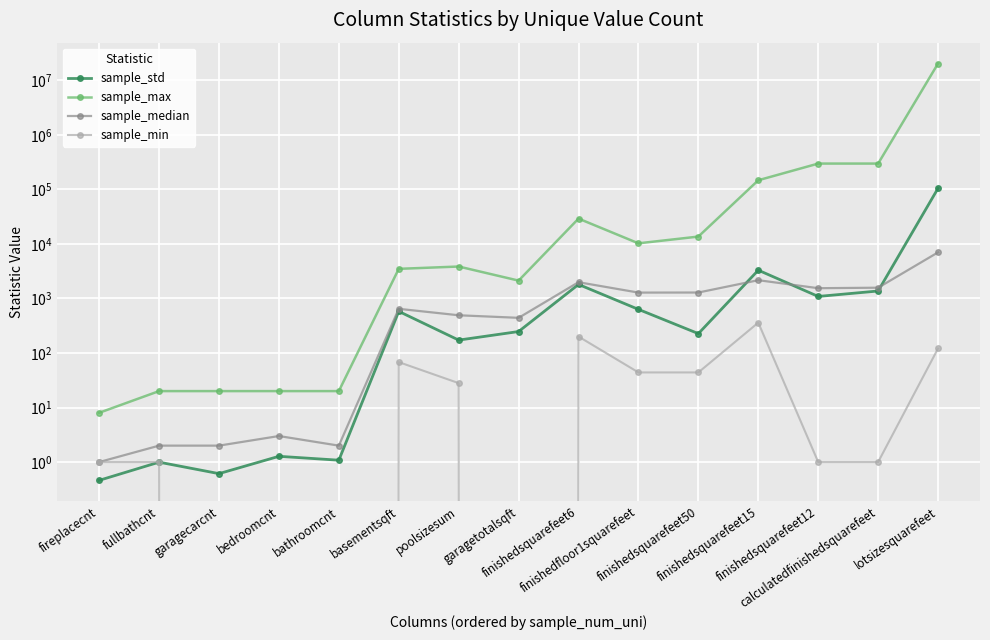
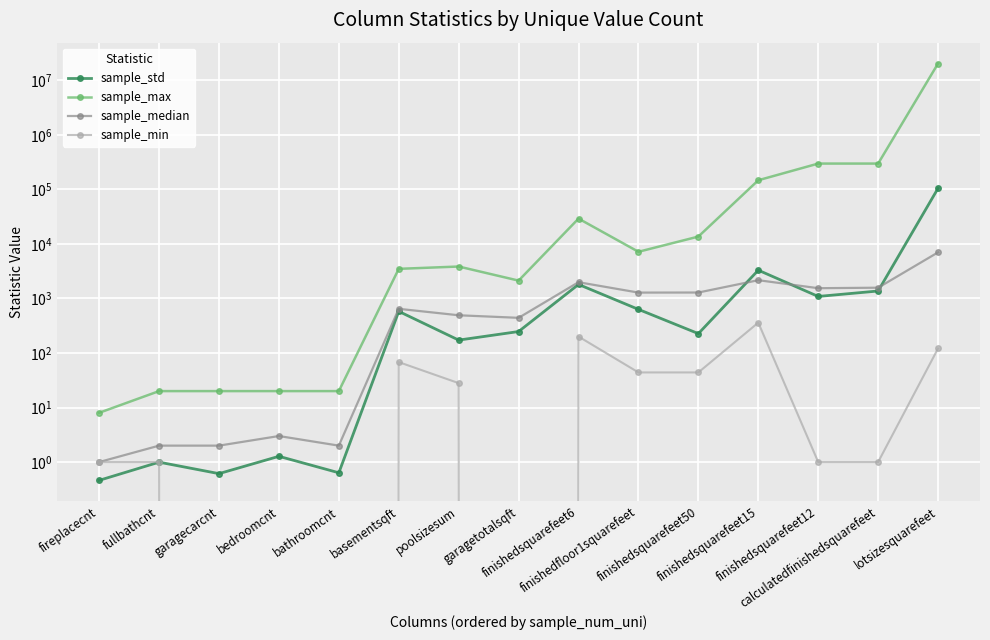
  {
    "sample_std": {
      "fireplacecnt": 0.5,
      "garagecarcnt": 0.6,
      "bedroomcnt": 1.3,
-     "bathroomcnt": 1.1,
+     "bathroomcnt": 0.6,
      "basementsqft": 600,
      "poolsizesum": 170,
      "garagetotalsqft": 200,
      "finishedfloor1squarefeet": 600,
      "finishedsquarefeet50": 230,
      "finishedsquarefeet15": 3000,
      "finishedsquarefeet12": 1100,
      "calculatedfinishedsquarefeet": 1400,
      "lotsizesquarefeet": 100000
    },
    "sample_max": {
      "fireplacecnt": 8,
      "fullbathcnt": 20,
      "garagecarcnt": 20,
      "bedroomcnt": 20,
      "bathroomcnt": 20,
      "basementsqft": 3000,
      "poolsizesum": 4000,
      "garagetotalsqft": 2100,
      "finishedsquarefeet6": 30000,
-     "finishedfloor1squarefeet": 10000,
+     "finishedfloor1squarefeet": 7000,
      "finishedsquarefeet50": 14000,
      "finishedsquarefeet15": 150000,
      "finishedsquarefeet12": 300000,
      "calculatedfinishedsquarefeet": 300000,
      "lotsizesquarefeet": 20000000
    }
  }
